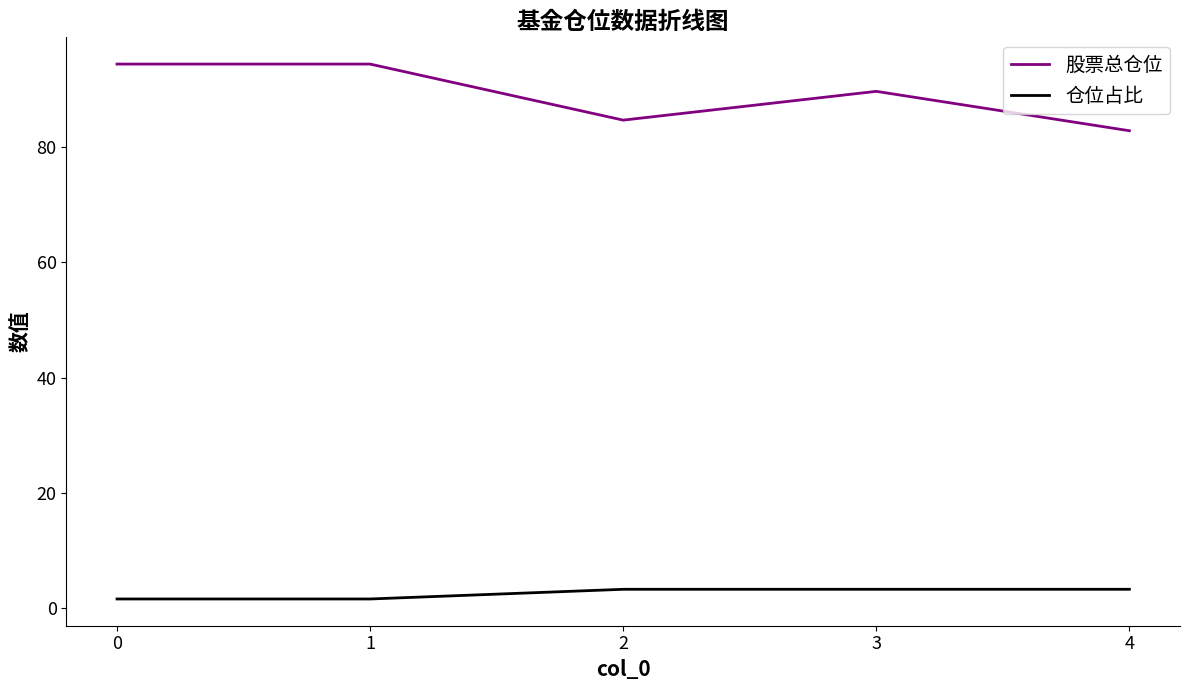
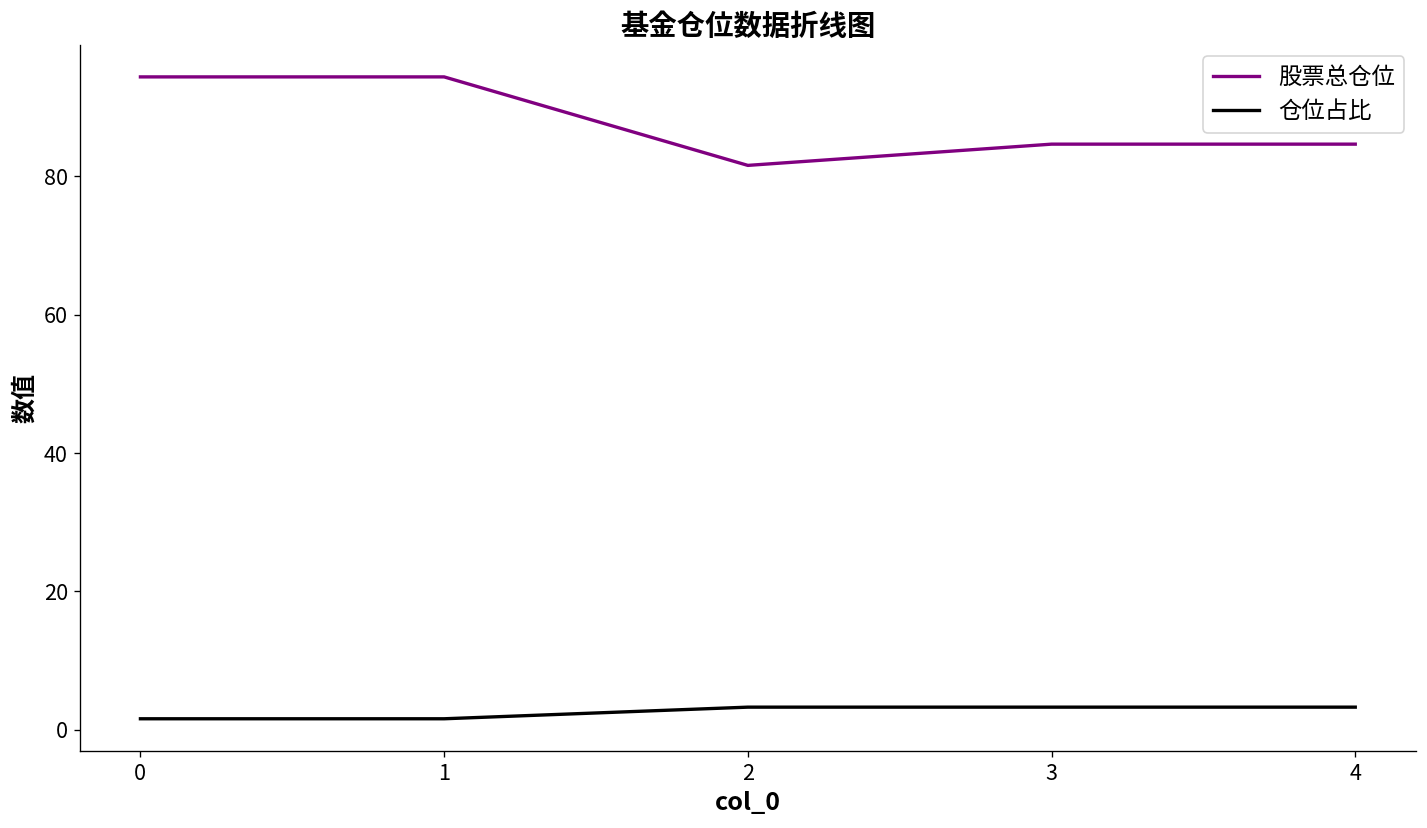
  {
    "股票总仓位": {
      "0": 94,
      "1": 94,
-     "2": 85,
-     "3": 90,
-     "4": 83
+     "2": 82,
+     "3": 85,
+     "4": 85
    },
    "仓位占比": {
      "0": 2,
      "1": 2,
      "2": 3,
      "3": 3,
      "4": 3
    }
  }
